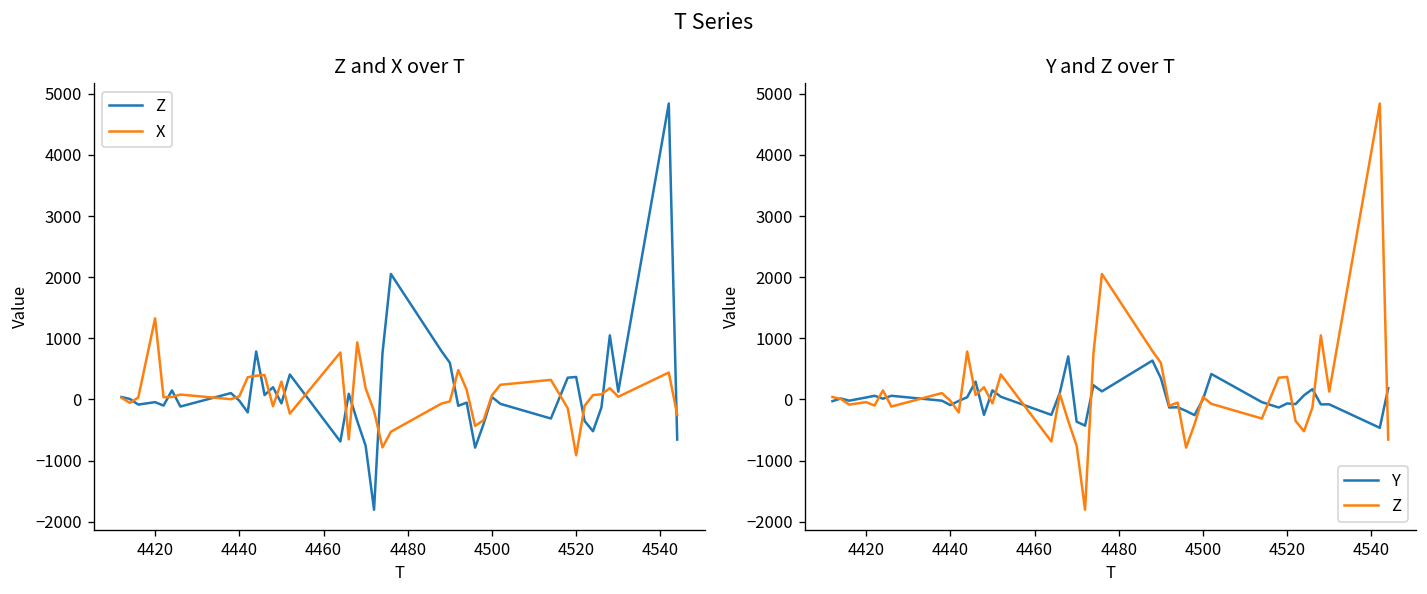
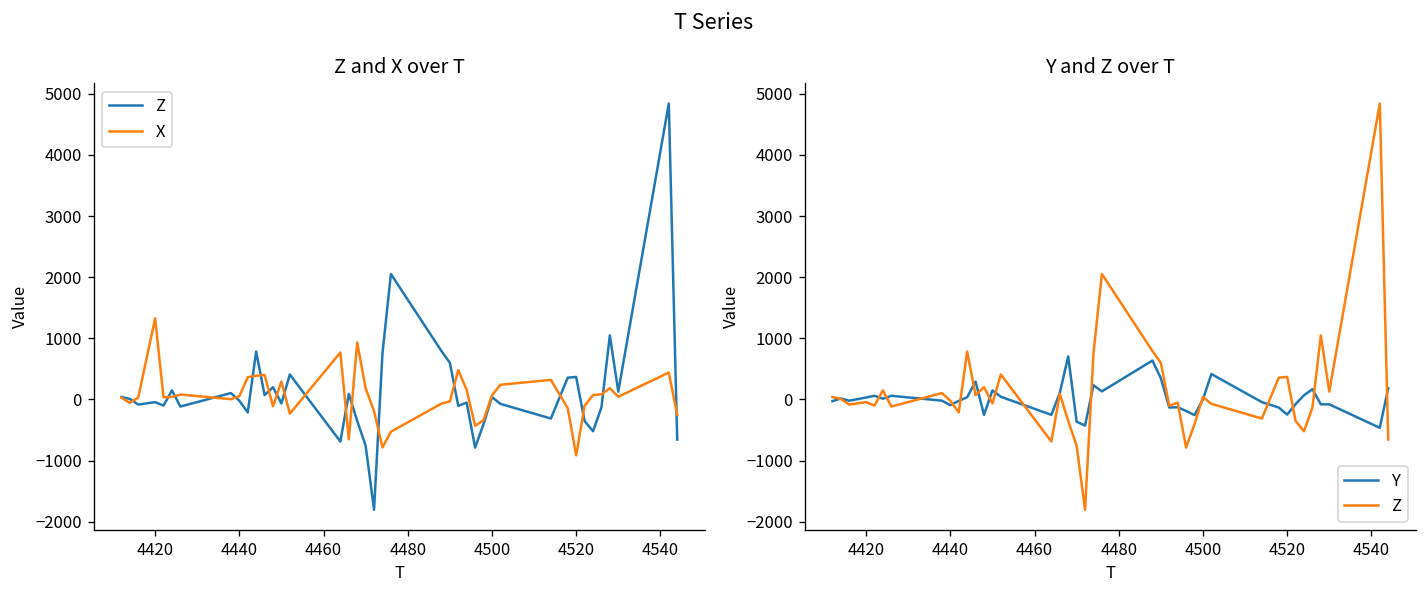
  {
    "Z and X over T": {
      "X": {
        "4420": 1300,
        "4440": 100,
        "4520": -900
      }
    },
    "Y and Z over T": {
      "Y": {
        "4420": 0,
        "4440": -100,
-       "4520": -100
+       "4520": -200
      },
      "Z": {
        "4420": 0,
        "4440": 0,
        "4520": 400
      }
    }
  }
